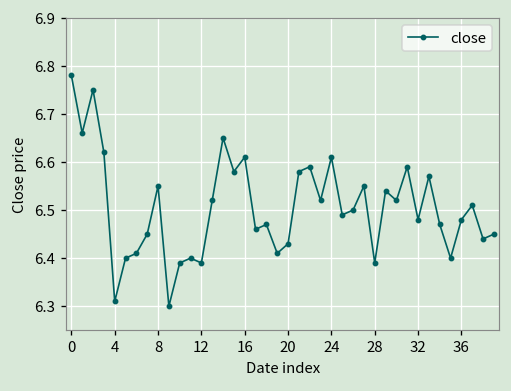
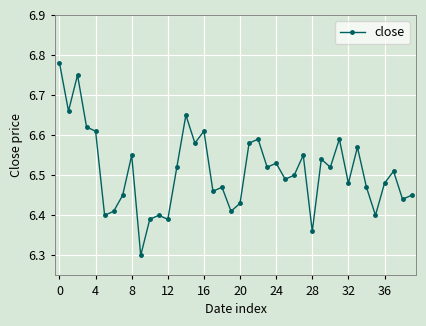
  {
    "0": 6.78,
-   "4": 6.31,
+   "4": 6.61,
    "8": 6.55,
    "12": 6.39,
    "16": 6.61,
    "20": 6.43,
-   "24": 6.61,
-   "28": 6.39,
+   "24": 6.53,
+   "28": 6.36,
    "32": 6.48,
    "36": 6.48
  }
